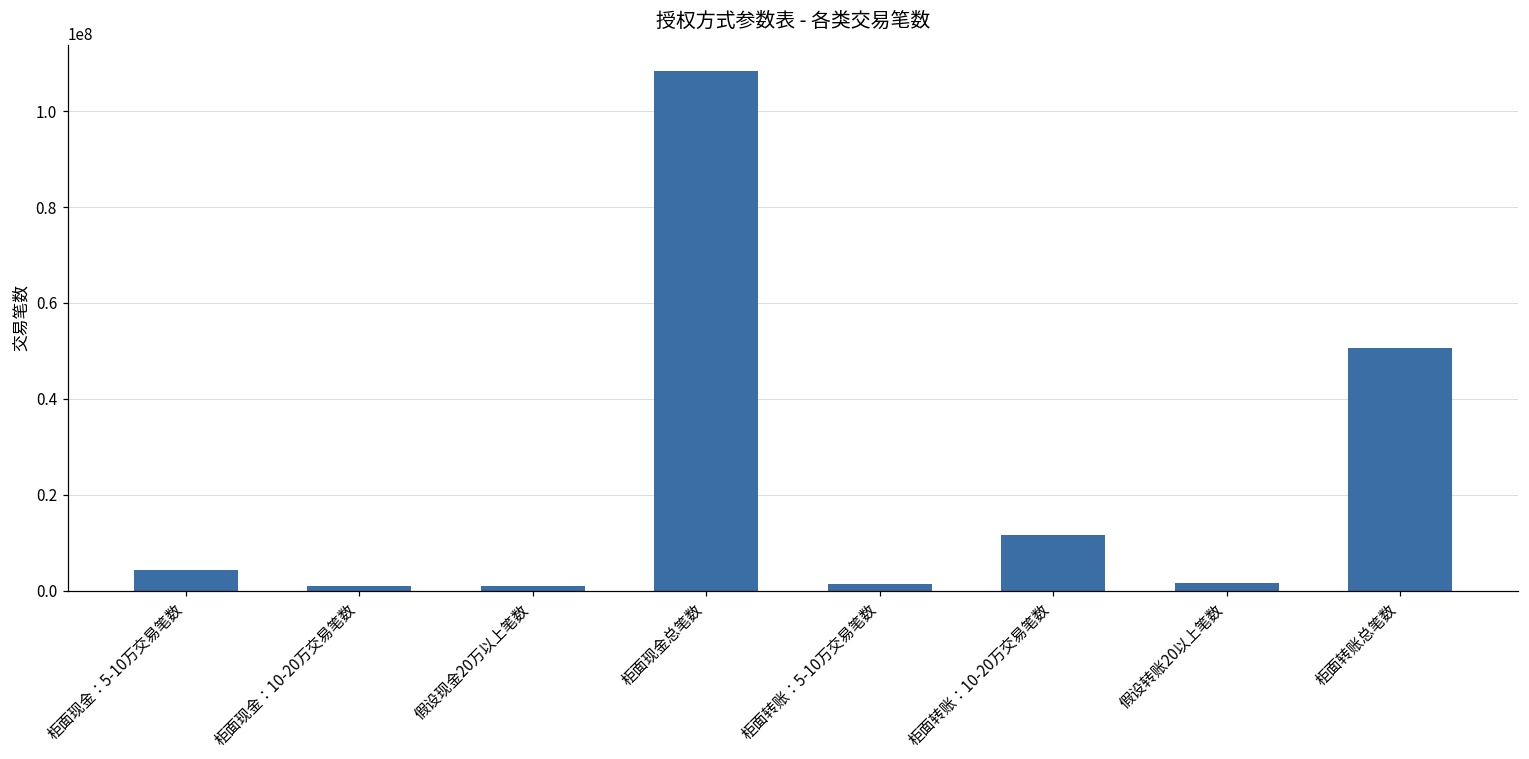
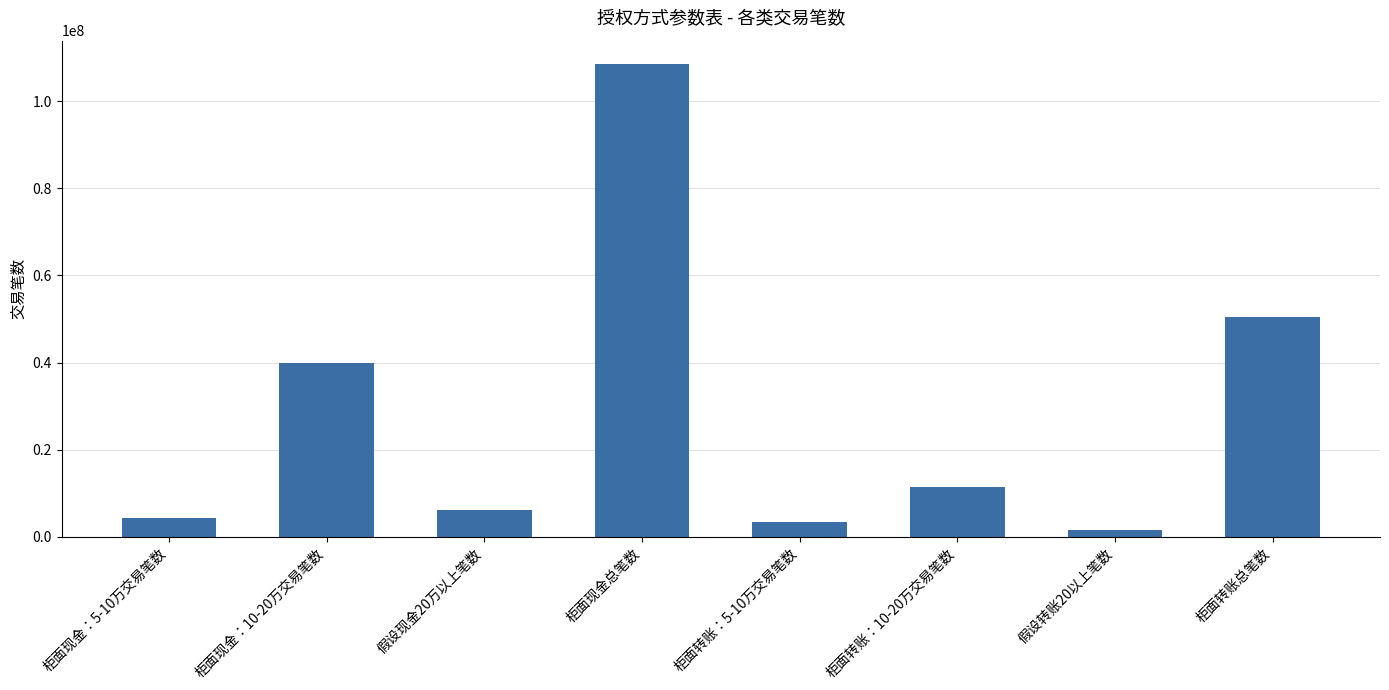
  {
    "柜面现金：5-10万交易笔数": 4000000,
-   "柜面现金：10-20万交易笔数": 1000000,
-   "假设现金20万以上笔数": 1000000,
+   "柜面现金：10-20万交易笔数": 40000000,
+   "假设现金20万以上笔数": 6000000,
    "柜面现金总笔数": 108000000,
-   "柜面转账：5-10万交易笔数": 1000000,
+   "柜面转账：5-10万交易笔数": 3000000,
    "柜面转账：10-20万交易笔数": 12000000,
    "假设转账20以上笔数": 2000000,
    "柜面转账总笔数": 51000000
  }
